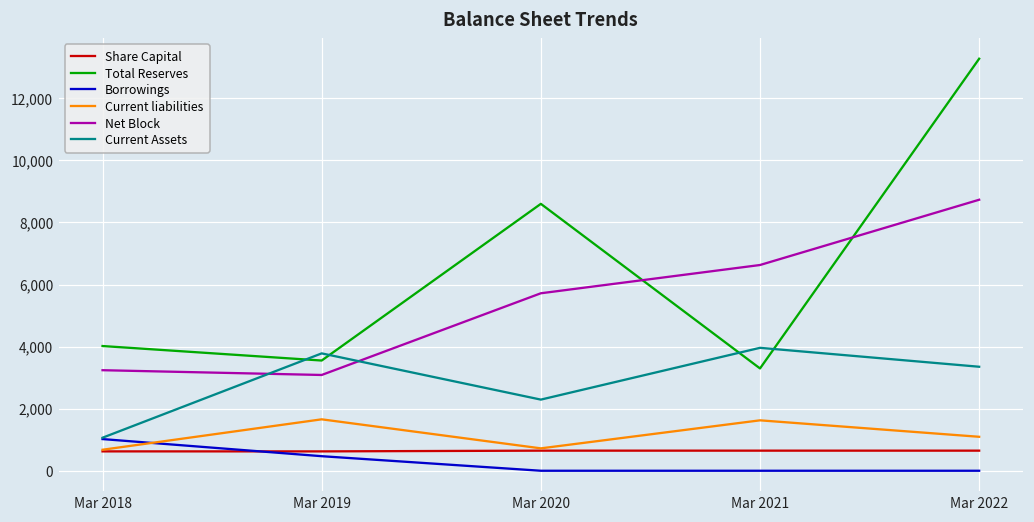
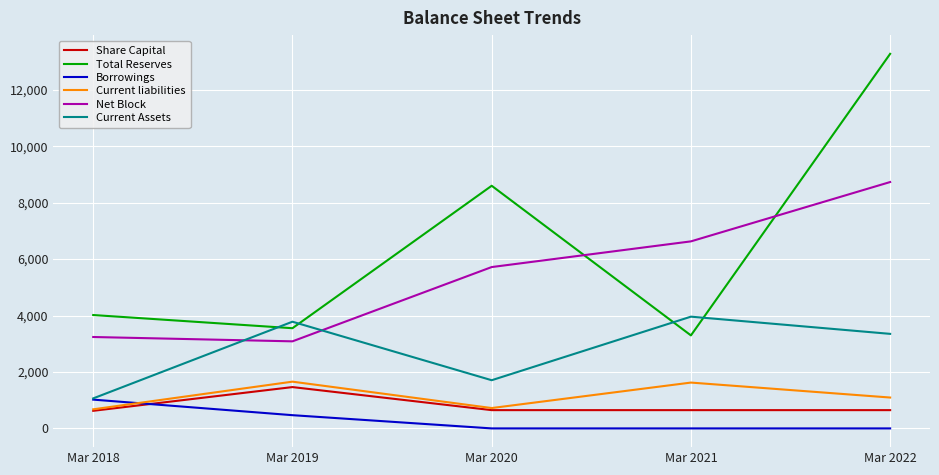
  {
    "Share Capital": {
-     "Mar 2019": "600",
+     "Mar 2019": "1,500",
      "Mar 2021": "600",
      "Mar 2022": "600"
    },
    "Total Reserves": {
      "Mar 2018": "4,000",
      "Mar 2019": "3,600",
      "Mar 2020": "8,600",
      "Mar 2021": "3,300",
      "Mar 2022": "13,300"
    },
    "Borrowings": {
      "Mar 2019": "500",
      "Mar 2020": "0",
      "Mar 2021": "0",
      "Mar 2022": "0"
    },
    "Current liabilities": {
      "Mar 2019": "1,700",
      "Mar 2021": "1,600",
      "Mar 2022": "1,100"
    },
    "Net Block": {
      "Mar 2018": "3,200",
      "Mar 2019": "3,100",
      "Mar 2020": "5,700",
      "Mar 2021": "6,600",
      "Mar 2022": "8,700"
    },
    "Current Assets": {
      "Mar 2019": "3,800",
-     "Mar 2020": "2,300",
+     "Mar 2020": "1,700",
      "Mar 2021": "4,000",
      "Mar 2022": "3,400"
    }
  }
